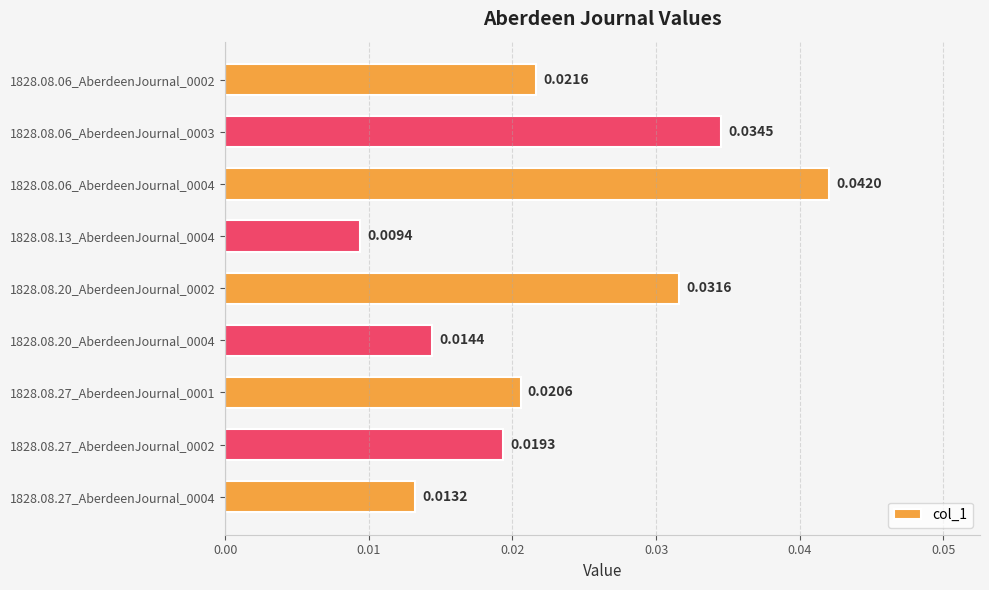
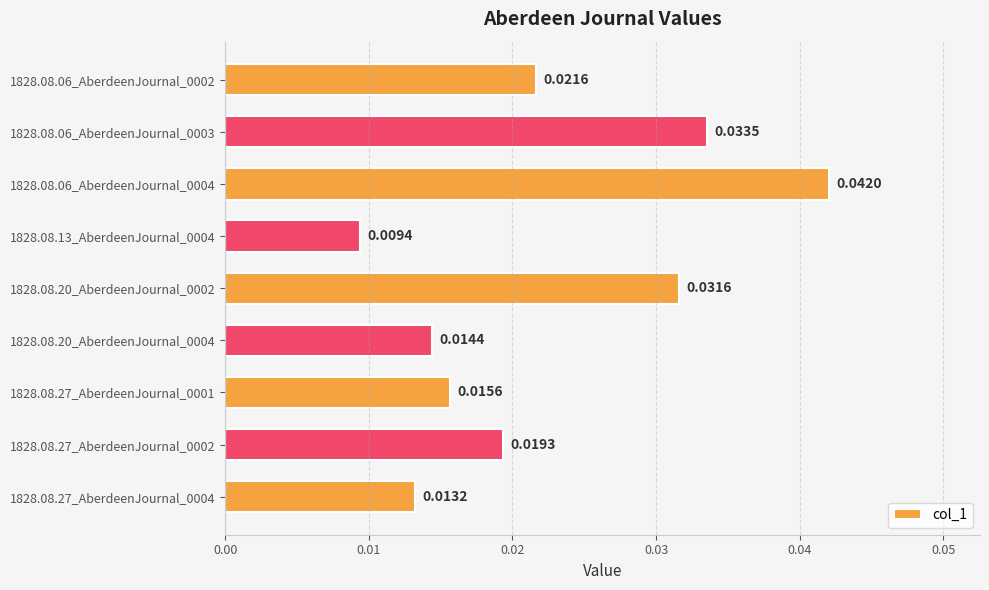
  {
    "1828.08.06_AberdeenJournal_0002": 0.0216,
-   "1828.08.06_AberdeenJournal_0003": 0.0345,
+   "1828.08.06_AberdeenJournal_0003": 0.0335,
    "1828.08.06_AberdeenJournal_0004": 0.0420,
    "1828.08.13_AberdeenJournal_0004": 0.0094,
    "1828.08.20_AberdeenJournal_0002": 0.0316,
    "1828.08.20_AberdeenJournal_0004": 0.0144,
-   "1828.08.27_AberdeenJournal_0001": 0.0206,
+   "1828.08.27_AberdeenJournal_0001": 0.0156,
    "1828.08.27_AberdeenJournal_0002": 0.0193,
    "1828.08.27_AberdeenJournal_0004": 0.0132
  }
